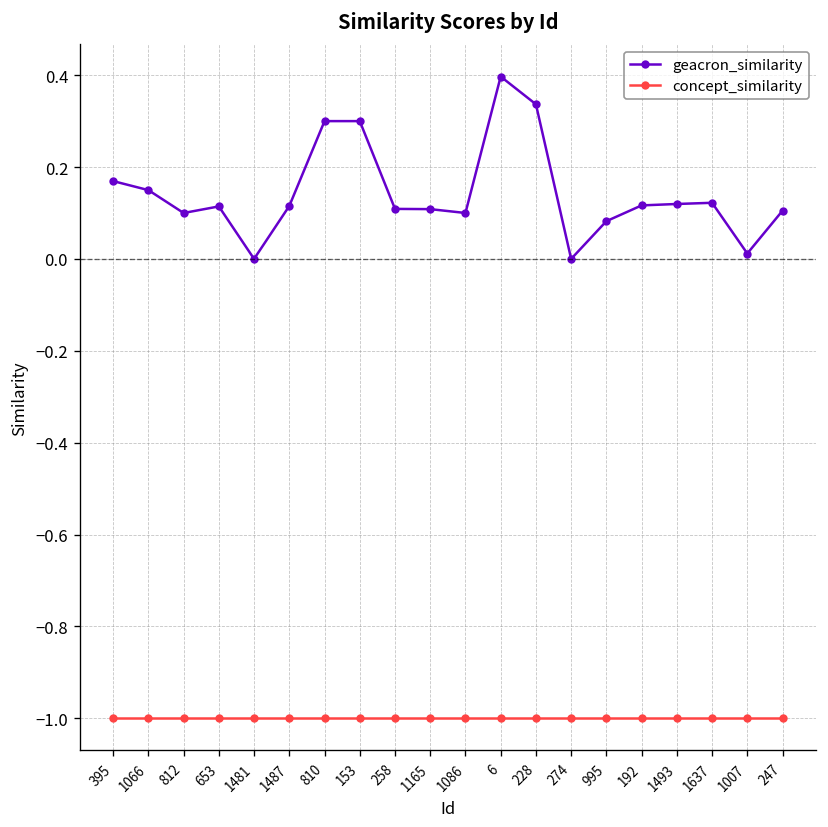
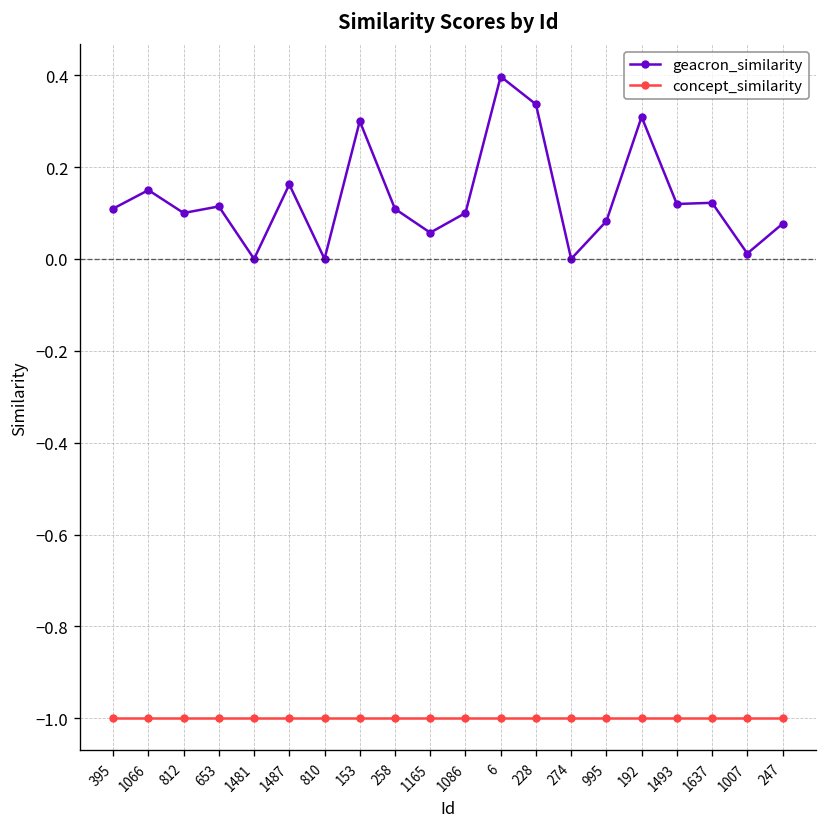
  {
    "geacron_similarity": {
-     "395": 0.17,
+     "395": 0.11,
      "1066": 0.15,
      "812": 0.10,
      "653": 0.11,
      "1481": 0.00,
-     "1487": 0.12,
-     "810": 0.3,
+     "1487": 0.16,
+     "810": 0.0,
      "153": 0.30,
      "258": 0.11,
-     "1165": 0.11,
+     "1165": 0.06,
      "1086": 0.10,
      "6": 0.40,
      "228": 0.34,
      "274": 0.00,
      "995": 0.08,
-     "192": 0.12,
+     "192": 0.31,
      "1493": 0.12,
      "1637": 0.12,
      "1007": 0.01,
-     "247": 0.10
+     "247": 0.08
    },
    "concept_similarity": {
      "395": -1.00,
      "1066": -1.00,
      "812": -1.00,
      "653": -1.00,
      "1481": -1.00,
      "1487": -1.00,
      "810": -1.00,
      "153": -1.00,
      "258": -1.00,
      "1165": -1.00,
      "1086": -1.00,
      "6": -1.00,
      "228": -1.00,
      "274": -1.00,
      "995": -1.00,
      "192": -1.00,
      "1493": -1.00,
      "1637": -1.00,
      "1007": -1.00,
      "247": -1.00
    }
  }
